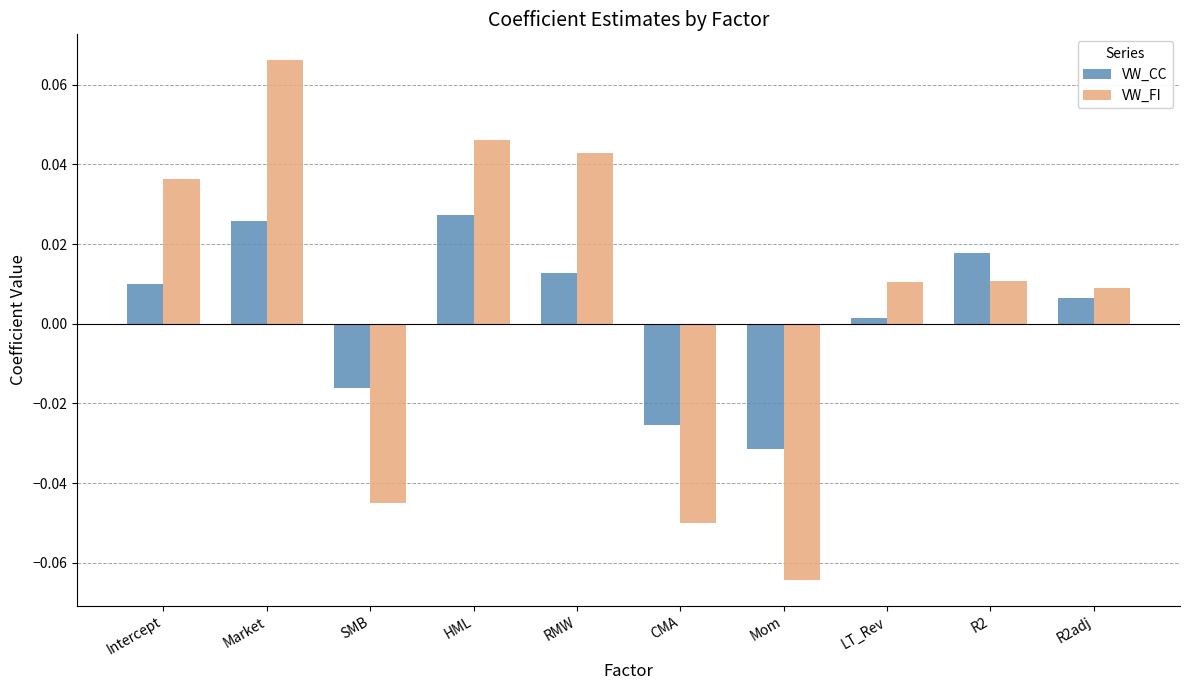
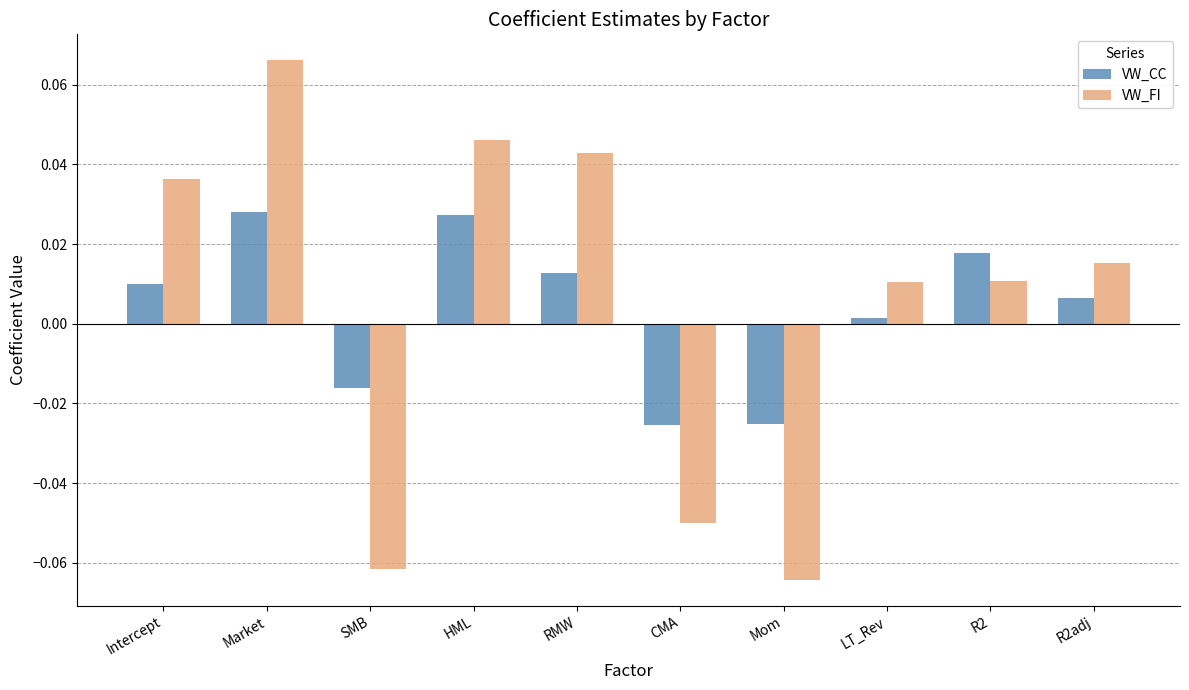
  {
    "VW_CC": {
      "Intercept": 0.010,
-     "Market": 0.026,
+     "Market": 0.028,
      "SMB": -0.016,
      "HML": 0.027,
      "RMW": 0.013,
      "CMA": -0.026,
-     "Mom": -0.032,
+     "Mom": -0.025,
      "LT_Rev": 0.001,
      "R2": 0.018,
      "R2adj": 0.007
    },
    "VW_FI": {
      "Intercept": 0.036,
      "Market": 0.066,
-     "SMB": -0.045,
+     "SMB": -0.061,
      "HML": 0.046,
      "RMW": 0.043,
      "CMA": -0.050,
      "Mom": -0.064,
      "LT_Rev": 0.010,
      "R2": 0.011,
-     "R2adj": 0.009
+     "R2adj": 0.015
    }
  }
